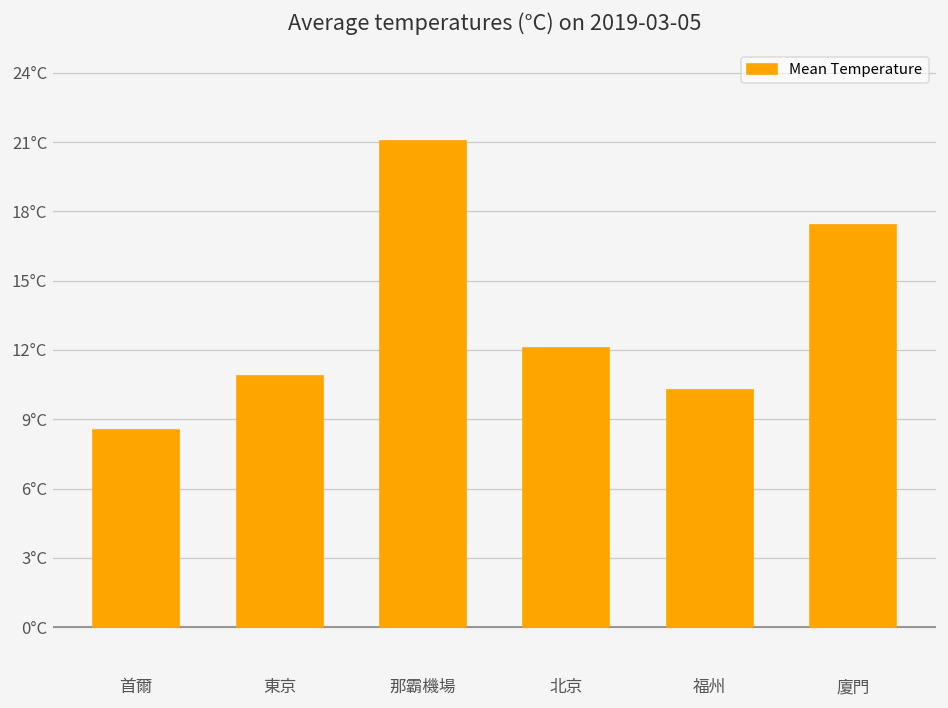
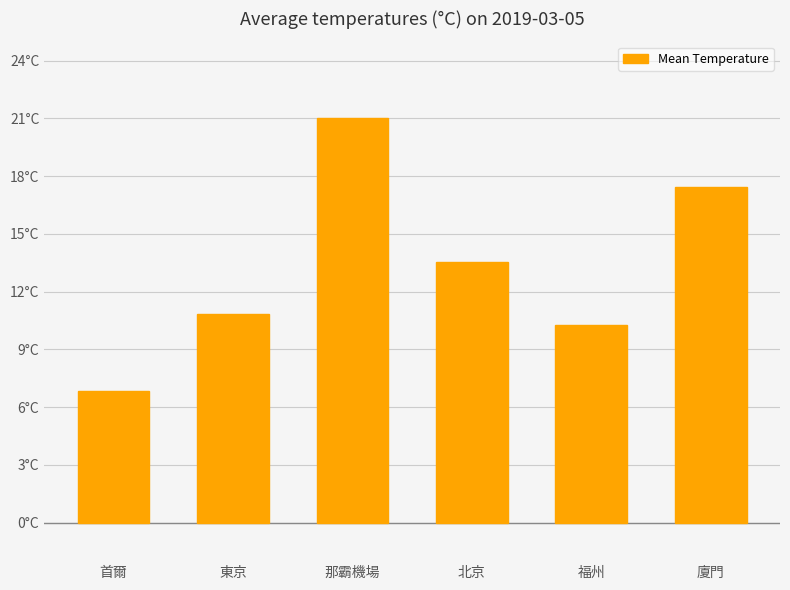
  {
-   "首爾": "8.5°C",
+   "首爾": "6.9°C",
    "東京": "10.9°C",
    "那霸機場": "21.0°C",
-   "北京": "12.1°C",
+   "北京": "13.5°C",
    "福州": "10.3°C",
    "廈門": "17.4°C"
  }
